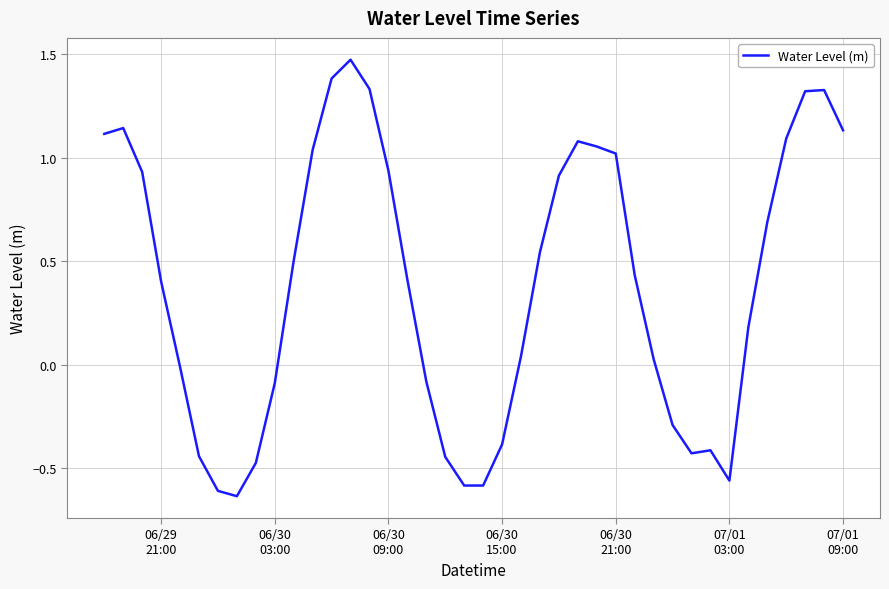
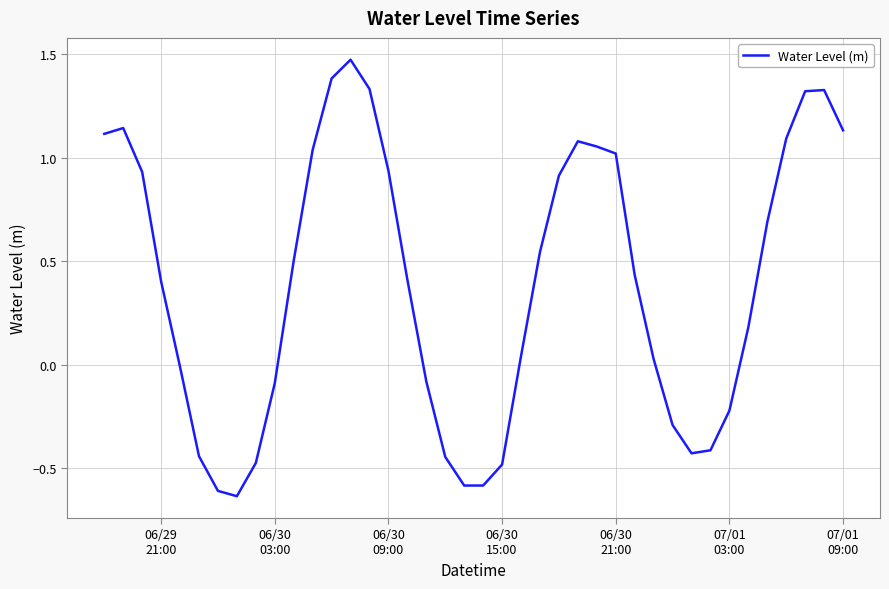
  {
    "06/29 21:00": 0.40,
    "06/30 03:00": -0.09,
    "06/30 09:00": 0.94,
-   "06/30 15:00": -0.39,
+   "06/30 15:00": -0.48,
    "06/30 21:00": 1.02,
-   "07/01 03:00": -0.56,
+   "07/01 03:00": -0.22,
    "07/01 09:00": 1.13
  }
